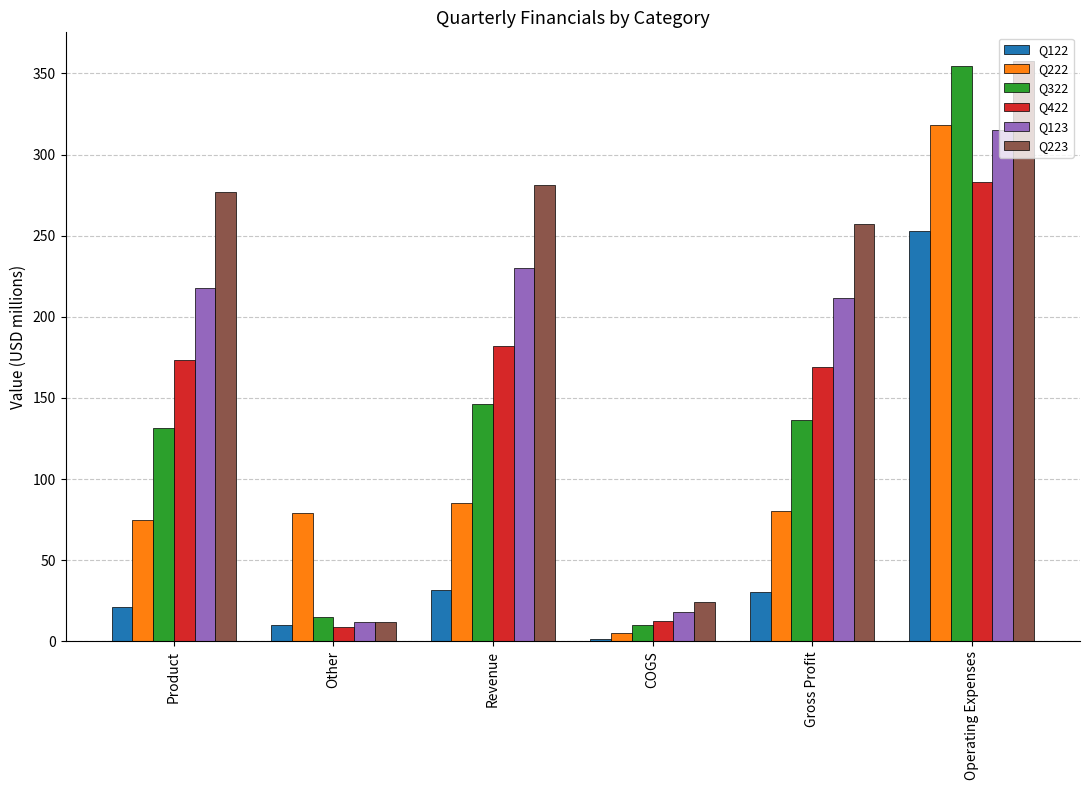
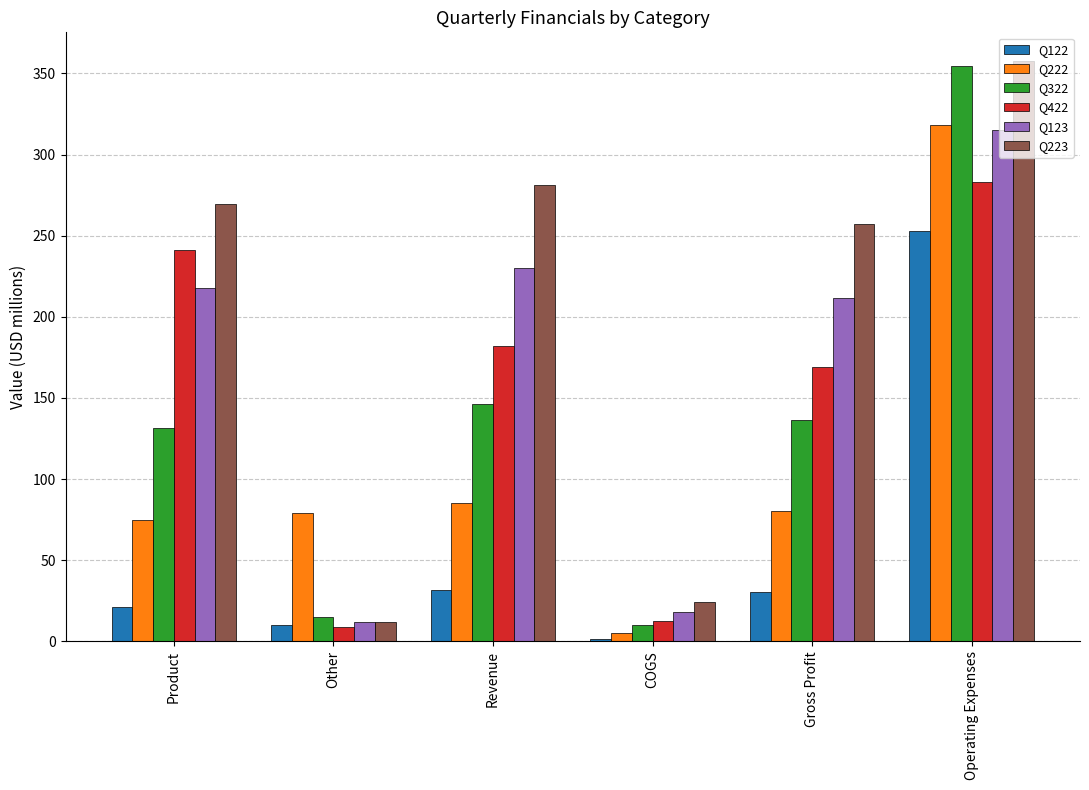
  {
    "Q122": {
      "Product": 21,
      "Other": 10,
      "Revenue": 31,
      "Gross Profit": 30,
      "Operating Expenses": 253
    },
    "Q222": {
      "Product": 75,
      "Other": 79,
      "Revenue": 85,
      "COGS": 5,
      "Gross Profit": 80,
      "Operating Expenses": 318
    },
    "Q322": {
      "Product": 131,
      "Other": 15,
      "Revenue": 146,
      "COGS": 10,
      "Gross Profit": 136,
      "Operating Expenses": 354
    },
    "Q422": {
-     "Product": 173,
+     "Product": 241,
      "Other": 9,
      "Revenue": 182,
      "COGS": 13,
      "Gross Profit": 169,
      "Operating Expenses": 283
    },
    "Q123": {
      "Product": 218,
      "Other": 12,
      "Revenue": 230,
      "COGS": 18,
      "Gross Profit": 212
    },
    "Q223": {
-     "Product": 277,
+     "Product": 269,
      "Other": 12,
      "Revenue": 281,
      "COGS": 24,
      "Gross Profit": 257
    }
  }
